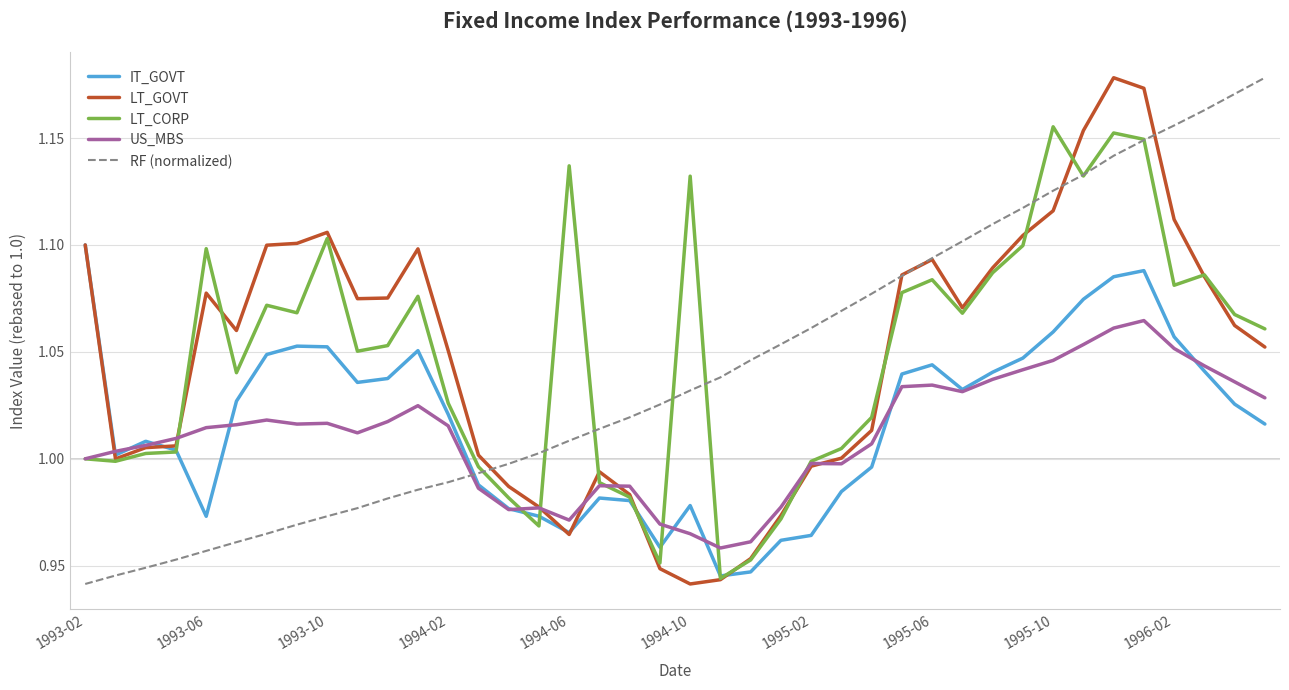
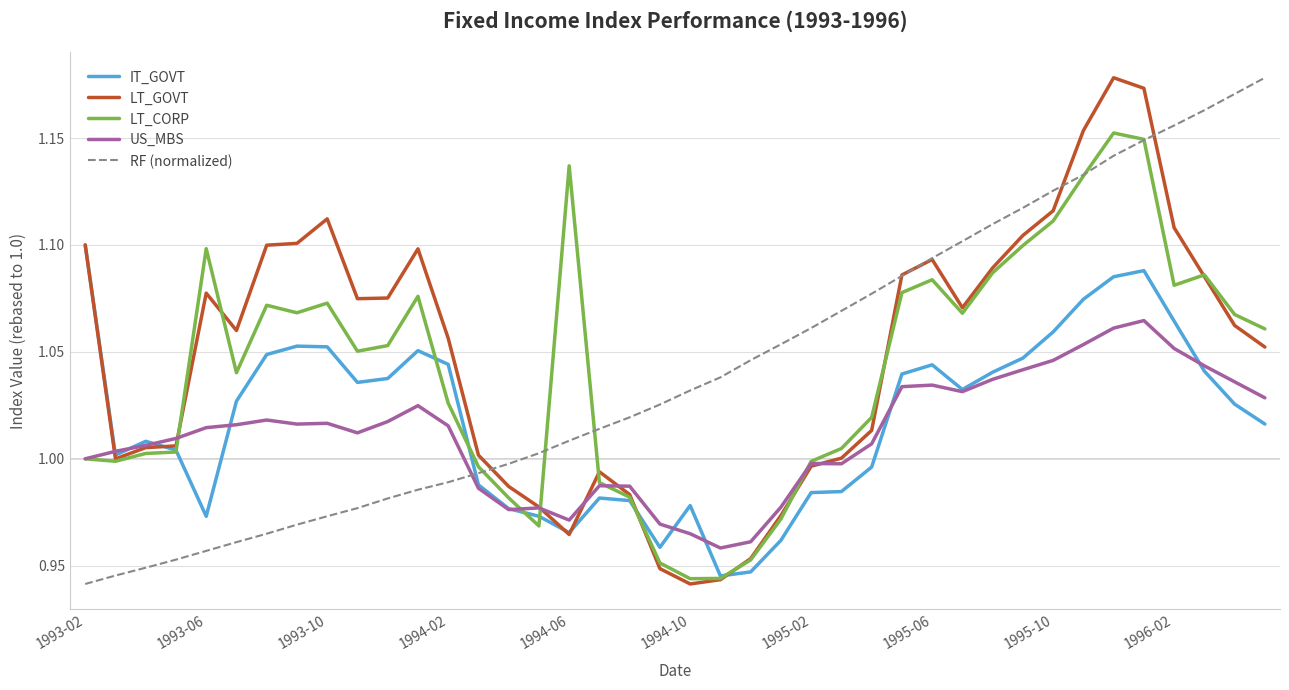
  {
    "IT_GOVT": {
      "1993-06": 0.973,
      "1993-10": 1.052,
-     "1994-02": 1.021,
+     "1994-02": 1.044,
      "1994-10": 0.978,
-     "1995-02": 0.964,
+     "1995-02": 0.984,
      "1995-06": 1.044,
      "1995-10": 1.059,
-     "1996-02": 1.057
+     "1996-02": 1.064
    },
    "LT_GOVT": {
      "1993-06": 1.077,
-     "1993-10": 1.106,
-     "1994-02": 1.051,
+     "1993-10": 1.112,
+     "1994-02": 1.056,
      "1994-10": 0.941,
      "1995-02": 0.997,
      "1995-10": 1.116,
-     "1996-02": 1.112
+     "1996-02": 1.108
    },
    "LT_CORP": {
      "1993-06": 1.098,
-     "1993-10": 1.103,
+     "1993-10": 1.073,
      "1994-02": 1.026,
      "1994-06": 1.137,
-     "1994-10": 1.132,
+     "1994-10": 0.944,
      "1995-06": 1.084,
-     "1995-10": 1.155,
+     "1995-10": 1.111,
      "1996-02": 1.081
    }
  }
